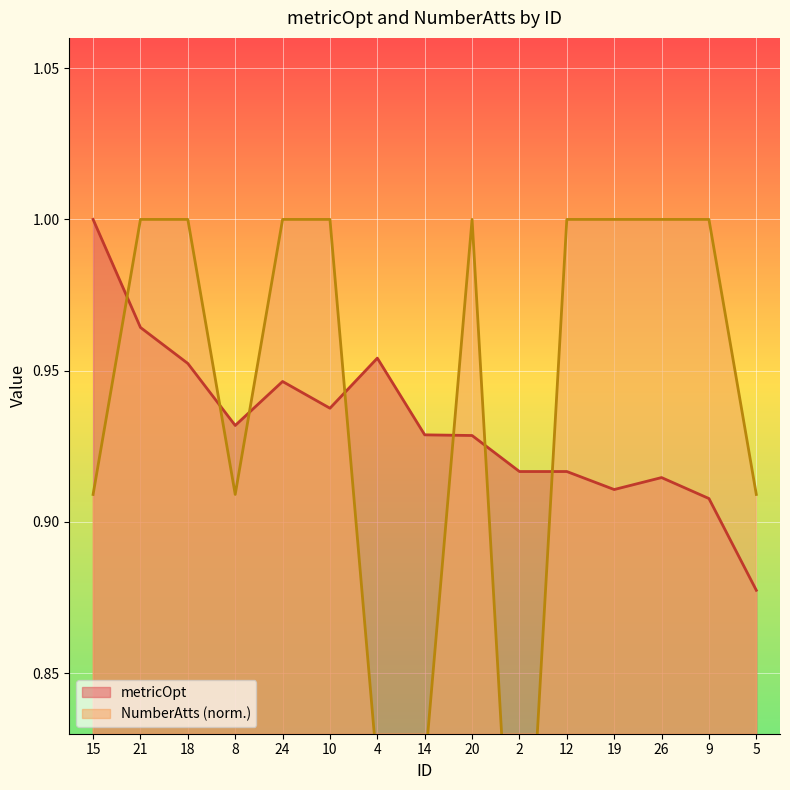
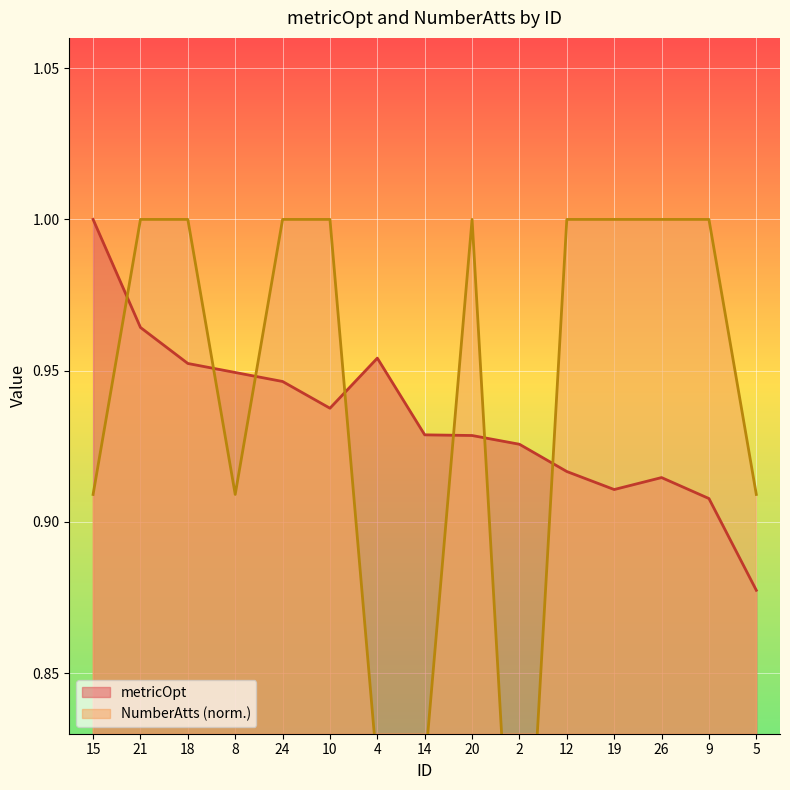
  {
    "metricOpt": {
      "15": 1.000,
      "21": 0.964,
      "18": 0.952,
-     "8": 0.932,
+     "8": 0.949,
      "24": 0.946,
      "10": 0.938,
      "4": 0.954,
      "14": 0.929,
      "20": 0.929,
-     "2": 0.917,
+     "2": 0.926,
      "12": 0.917,
      "19": 0.911,
      "26": 0.915,
      "9": 0.908,
      "5": 0.877
    }
  }
